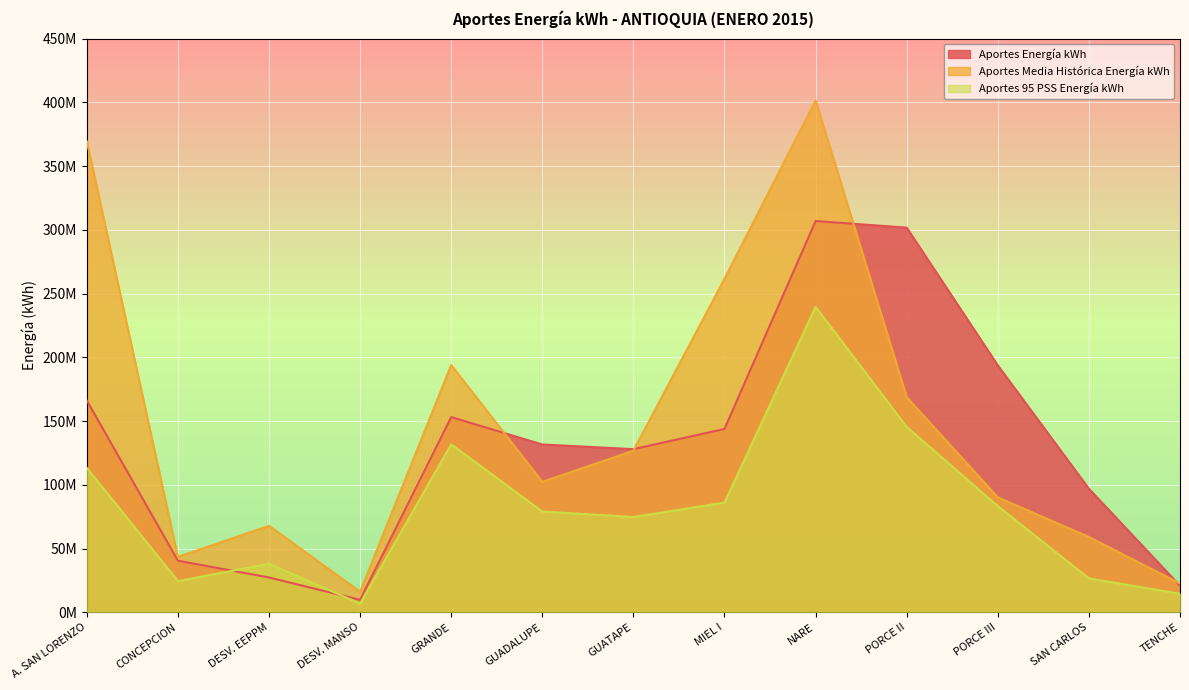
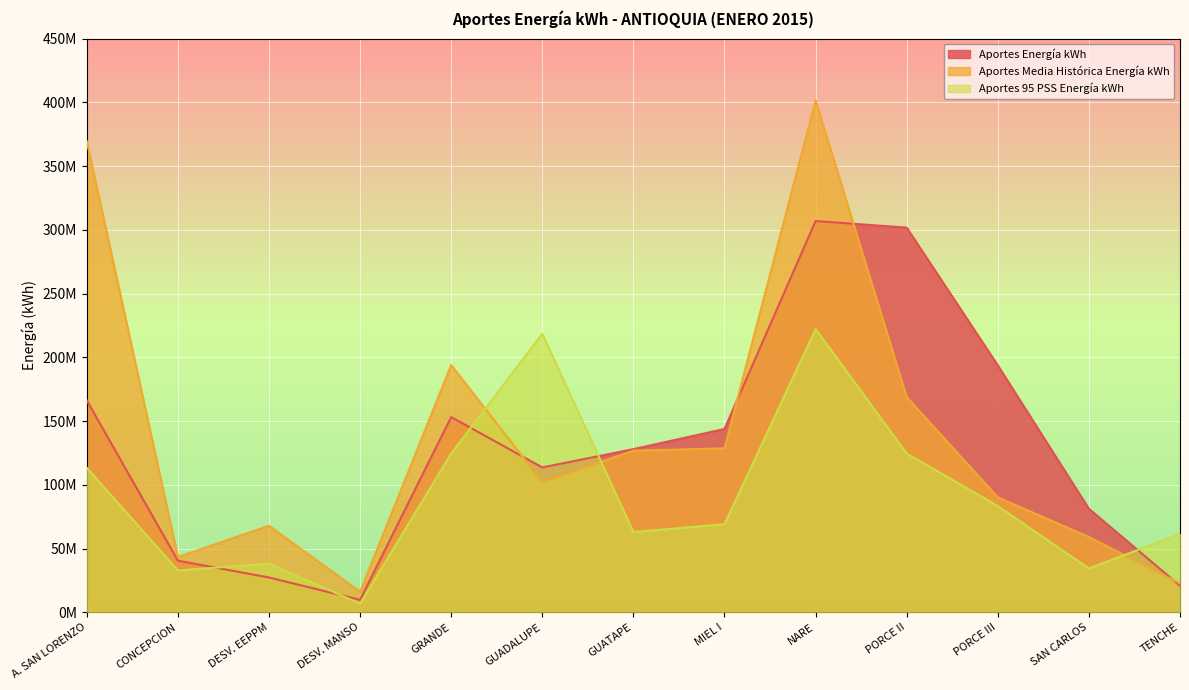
  {
    "Aportes Energía kWh": {
      "A. SAN LORENZO": 166000000,
      "CONCEPCION": 41000000,
      "DESV. EEPPM": 27000000,
      "DESV. MANSO": 10000000,
      "GRANDE": 153000000,
-     "GUADALUPE": 132000000,
+     "GUADALUPE": 114000000,
      "MIEL I": 144000000,
      "NARE": 307000000,
      "PORCE II": 302000000,
      "PORCE III": 194000000,
-     "SAN CARLOS": 97000000
+     "SAN CARLOS": 81000000
    },
    "Aportes Media Histórica Energía kWh": {
      "A. SAN LORENZO": 369000000,
      "CONCEPCION": 43000000,
      "DESV. EEPPM": 68000000,
      "DESV. MANSO": 16000000,
      "GRANDE": 194000000,
      "GUADALUPE": 102000000,
-     "MIEL I": 262000000,
+     "MIEL I": 129000000,
      "NARE": 401000000,
      "PORCE II": 169000000,
      "PORCE III": 90000000,
      "SAN CARLOS": 59000000
    },
    "Aportes 95 PSS Energía kWh": {
      "A. SAN LORENZO": 113000000,
-     "CONCEPCION": 24000000,
+     "CONCEPCION": 33000000,
      "DESV. EEPPM": 38000000,
      "DESV. MANSO": 7000000,
-     "GRANDE": 132000000,
-     "GUADALUPE": 79000000,
-     "GUATAPE": 75000000,
-     "MIEL I": 86000000,
-     "NARE": 240000000,
-     "PORCE II": 145000000,
+     "GRANDE": 125000000,
+     "GUADALUPE": 219000000,
+     "GUATAPE": 63000000,
+     "MIEL I": 69000000,
+     "NARE": 222000000,
+     "PORCE II": 125000000,
      "PORCE III": 83000000,
-     "SAN CARLOS": 27000000,
-     "TENCHE": 15000000
+     "SAN CARLOS": 34000000,
+     "TENCHE": 61000000
    }
  }
